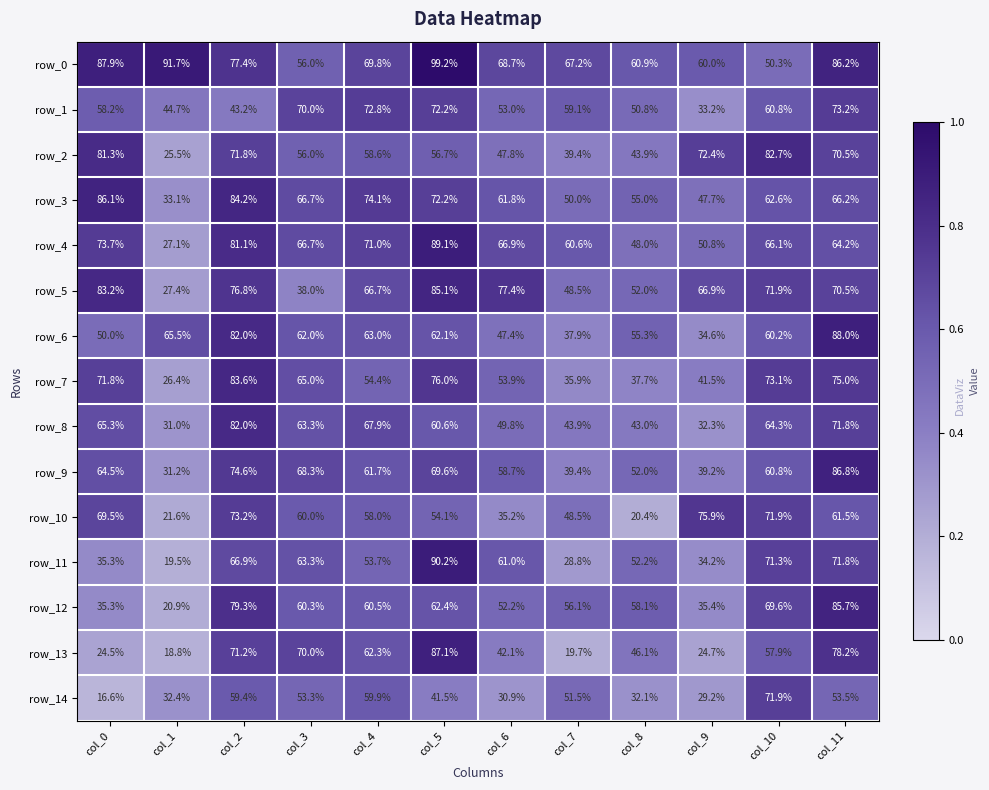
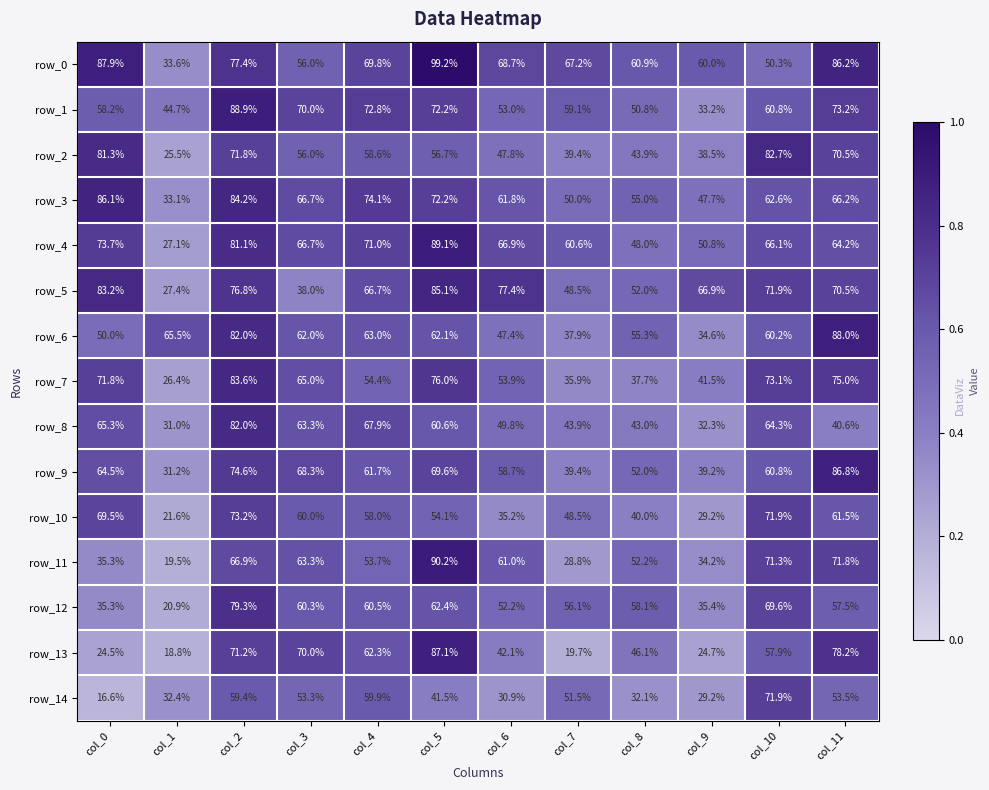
  {
    "row_0": {
      "col_0": "87.9%",
-     "col_1": "91.7%",
+     "col_1": "33.6%",
      "col_2": "77.4%",
      "col_3": "56.0%",
      "col_4": "69.8%",
      "col_5": "99.2%",
      "col_6": "68.7%",
      "col_7": "67.2%",
      "col_8": "60.9%",
      "col_9": "60.0%",
      "col_10": "50.3%",
      "col_11": "86.2%"
    },
    "row_1": {
      "col_0": "58.2%",
      "col_1": "44.7%",
-     "col_2": "43.2%",
+     "col_2": "88.9%",
      "col_3": "70.0%",
      "col_4": "72.8%",
      "col_5": "72.2%",
      "col_6": "53.0%",
      "col_7": "59.1%",
      "col_8": "50.8%",
      "col_9": "33.2%",
      "col_10": "60.8%",
      "col_11": "73.2%"
    },
    "row_2": {
      "col_0": "81.3%",
      "col_1": "25.5%",
      "col_2": "71.8%",
      "col_3": "56.0%",
      "col_4": "58.6%",
      "col_5": "56.7%",
      "col_6": "47.8%",
      "col_7": "39.4%",
      "col_8": "43.9%",
-     "col_9": "72.4%",
+     "col_9": "38.5%",
      "col_10": "82.7%",
      "col_11": "70.5%"
    },
    "row_3": {
      "col_0": "86.1%",
      "col_1": "33.1%",
      "col_2": "84.2%",
      "col_3": "66.7%",
      "col_4": "74.1%",
      "col_5": "72.2%",
      "col_6": "61.8%",
      "col_7": "50.0%",
      "col_8": "55.0%",
      "col_9": "47.7%",
      "col_10": "62.6%",
      "col_11": "66.2%"
    },
    "row_4": {
      "col_0": "73.7%",
      "col_1": "27.1%",
      "col_2": "81.1%",
      "col_3": "66.7%",
      "col_4": "71.0%",
      "col_5": "89.1%",
      "col_6": "66.9%",
      "col_7": "60.6%",
      "col_8": "48.0%",
      "col_9": "50.8%",
      "col_10": "66.1%",
      "col_11": "64.2%"
    },
    "row_5": {
      "col_0": "83.2%",
      "col_1": "27.4%",
      "col_2": "76.8%",
      "col_3": "38.0%",
      "col_4": "66.7%",
      "col_5": "85.1%",
      "col_6": "77.4%",
      "col_7": "48.5%",
      "col_8": "52.0%",
      "col_9": "66.9%",
      "col_10": "71.9%",
      "col_11": "70.5%"
    },
    "row_6": {
      "col_0": "50.0%",
      "col_1": "65.5%",
      "col_2": "82.0%",
      "col_3": "62.0%",
      "col_4": "63.0%",
      "col_5": "62.1%",
      "col_6": "47.4%",
      "col_7": "37.9%",
      "col_8": "55.3%",
      "col_9": "34.6%",
      "col_10": "60.2%",
      "col_11": "88.0%"
    },
    "row_7": {
      "col_0": "71.8%",
      "col_1": "26.4%",
      "col_2": "83.6%",
      "col_3": "65.0%",
      "col_4": "54.4%",
      "col_5": "76.0%",
      "col_6": "53.9%",
      "col_7": "35.9%",
      "col_8": "37.7%",
      "col_9": "41.5%",
      "col_10": "73.1%",
      "col_11": "75.0%"
    },
    "row_8": {
      "col_0": "65.3%",
      "col_1": "31.0%",
      "col_2": "82.0%",
      "col_3": "63.3%",
      "col_4": "67.9%",
      "col_5": "60.6%",
      "col_6": "49.8%",
      "col_7": "43.9%",
      "col_8": "43.0%",
      "col_9": "32.3%",
      "col_10": "64.3%",
-     "col_11": "71.8%"
+     "col_11": "40.6%"
    },
    "row_9": {
      "col_0": "64.5%",
      "col_1": "31.2%",
      "col_2": "74.6%",
      "col_3": "68.3%",
      "col_4": "61.7%",
      "col_5": "69.6%",
      "col_6": "58.7%",
      "col_7": "39.4%",
      "col_8": "52.0%",
      "col_9": "39.2%",
      "col_10": "60.8%",
      "col_11": "86.8%"
    },
    "row_10": {
      "col_0": "69.5%",
      "col_1": "21.6%",
      "col_2": "73.2%",
      "col_3": "60.0%",
      "col_4": "58.0%",
      "col_5": "54.1%",
      "col_6": "35.2%",
      "col_7": "48.5%",
-     "col_8": "20.4%",
-     "col_9": "75.9%",
+     "col_8": "40.0%",
+     "col_9": "29.2%",
      "col_10": "71.9%",
      "col_11": "61.5%"
    },
    "row_11": {
      "col_0": "35.3%",
      "col_1": "19.5%",
      "col_2": "66.9%",
      "col_3": "63.3%",
      "col_4": "53.7%",
      "col_5": "90.2%",
      "col_6": "61.0%",
      "col_7": "28.8%",
      "col_8": "52.2%",
      "col_9": "34.2%",
      "col_10": "71.3%",
      "col_11": "71.8%"
    },
    "row_12": {
      "col_0": "35.3%",
      "col_1": "20.9%",
      "col_2": "79.3%",
      "col_3": "60.3%",
      "col_4": "60.5%",
      "col_5": "62.4%",
      "col_6": "52.2%",
      "col_7": "56.1%",
      "col_8": "58.1%",
      "col_9": "35.4%",
      "col_10": "69.6%",
-     "col_11": "85.7%"
+     "col_11": "57.5%"
    },
    "row_13": {
      "col_0": "24.5%",
      "col_1": "18.8%",
      "col_2": "71.2%",
      "col_3": "70.0%",
      "col_4": "62.3%",
      "col_5": "87.1%",
      "col_6": "42.1%",
      "col_7": "19.7%",
      "col_8": "46.1%",
      "col_9": "24.7%",
      "col_10": "57.9%",
      "col_11": "78.2%"
    },
    "row_14": {
      "col_0": "16.6%",
      "col_1": "32.4%",
      "col_2": "59.4%",
      "col_3": "53.3%",
      "col_4": "59.9%",
      "col_5": "41.5%",
      "col_6": "30.9%",
      "col_7": "51.5%",
      "col_8": "32.1%",
      "col_9": "29.2%",
      "col_10": "71.9%",
      "col_11": "53.5%"
    }
  }
